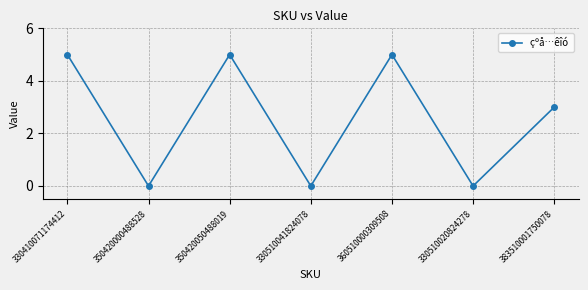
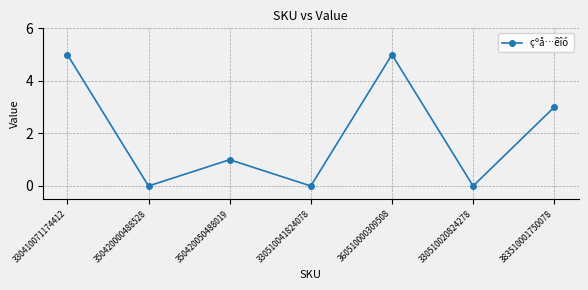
  {
    "330410071174412": 5,
    "350420000488528": 0,
-   "350420050488019": 5,
+   "350420050488019": 1,
    "330510041824078": 0,
    "360510000309508": 5,
    "330510020824278": 0,
    "383510001750078": 3
  }
